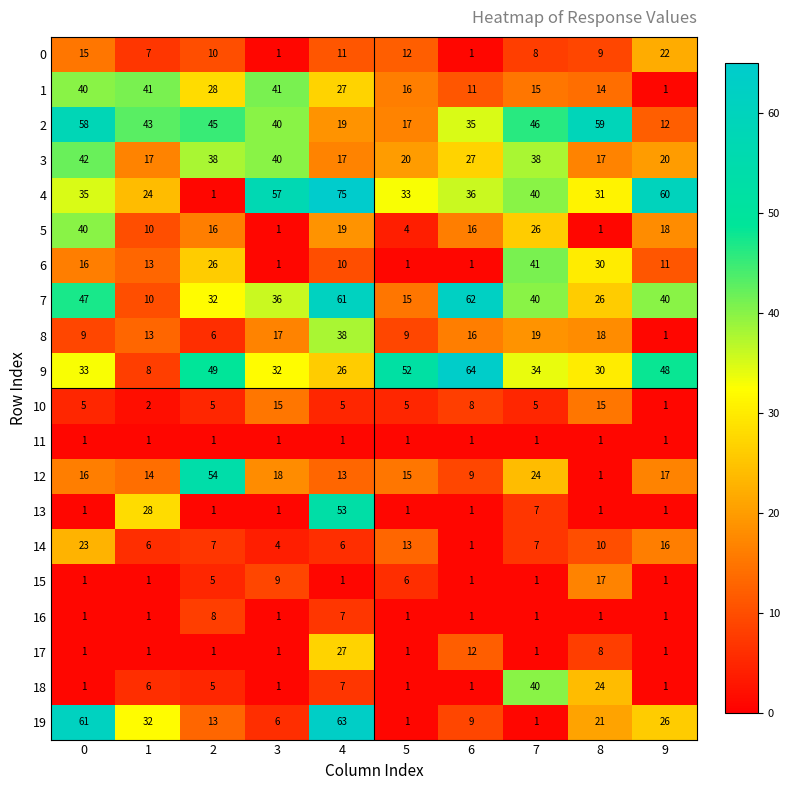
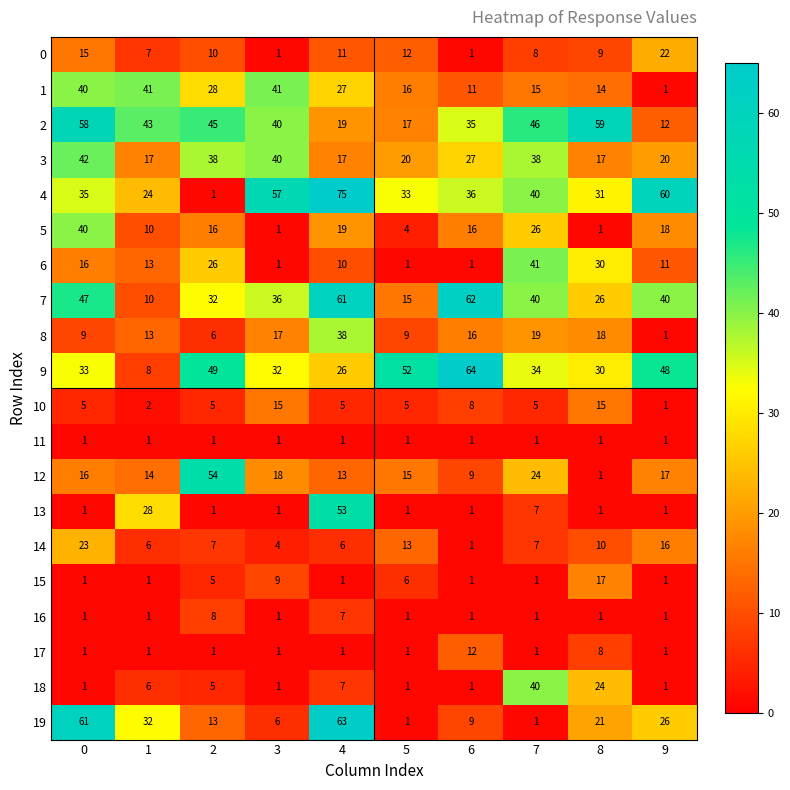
  {
    "0": {
      "0": 15,
      "1": 7,
      "2": 10,
      "3": 1,
      "4": 11,
      "5": 12,
      "6": 1,
      "7": 8,
      "8": 9,
      "9": 22
    },
    "1": {
      "0": 40,
      "1": 41,
      "2": 28,
      "3": 41,
      "4": 27,
      "5": 16,
      "6": 11,
      "7": 15,
      "8": 14,
      "9": 1
    },
    "2": {
      "0": 58,
      "1": 43,
      "2": 45,
      "3": 40,
      "4": 19,
      "5": 17,
      "6": 35,
      "7": 46,
      "8": 59,
      "9": 12
    },
    "3": {
      "0": 42,
      "1": 17,
      "2": 38,
      "3": 40,
      "4": 17,
      "5": 20,
      "6": 27,
      "7": 38,
      "8": 17,
      "9": 20
    },
    "4": {
      "0": 35,
      "1": 24,
      "2": 1,
      "3": 57,
      "4": 75,
      "5": 33,
      "6": 36,
      "7": 40,
      "8": 31,
      "9": 60
    },
    "5": {
      "0": 40,
      "1": 10,
      "2": 16,
      "3": 1,
      "4": 19,
      "5": 4,
      "6": 16,
      "7": 26,
      "8": 1,
      "9": 18
    },
    "6": {
      "0": 16,
      "1": 13,
      "2": 26,
      "3": 1,
      "4": 10,
      "5": 1,
      "6": 1,
      "7": 41,
      "8": 30,
      "9": 11
    },
    "7": {
      "0": 47,
      "1": 10,
      "2": 32,
      "3": 36,
      "4": 61,
      "5": 15,
      "6": 62,
      "7": 40,
      "8": 26,
      "9": 40
    },
    "8": {
      "0": 9,
      "1": 13,
      "2": 6,
      "3": 17,
      "4": 38,
      "5": 9,
      "6": 16,
      "7": 19,
      "8": 18,
      "9": 1
    },
    "9": {
      "0": 33,
      "1": 8,
      "2": 49,
      "3": 32,
      "4": 26,
      "5": 52,
      "6": 64,
      "7": 34,
      "8": 30,
      "9": 48
    },
    "10": {
      "0": 5,
      "1": 2,
      "2": 5,
      "3": 15,
      "4": 5,
      "5": 5,
      "6": 8,
      "7": 5,
      "8": 15,
      "9": 1
    },
    "11": {
      "0": 1,
      "1": 1,
      "2": 1,
      "3": 1,
      "4": 1,
      "5": 1,
      "6": 1,
      "7": 1,
      "8": 1,
      "9": 1
    },
    "12": {
      "0": 16,
      "1": 14,
      "2": 54,
      "3": 18,
      "4": 13,
      "5": 15,
      "6": 9,
      "7": 24,
      "8": 1,
      "9": 17
    },
    "13": {
      "0": 1,
      "1": 28,
      "2": 1,
      "3": 1,
      "4": 53,
      "5": 1,
      "6": 1,
      "7": 7,
      "8": 1,
      "9": 1
    },
    "14": {
      "0": 23,
      "1": 6,
      "2": 7,
      "3": 4,
      "4": 6,
      "5": 13,
      "6": 1,
      "7": 7,
      "8": 10,
      "9": 16
    },
    "15": {
      "0": 1,
      "1": 1,
      "2": 5,
      "3": 9,
      "4": 1,
      "5": 6,
      "6": 1,
      "7": 1,
      "8": 17,
      "9": 1
    },
    "16": {
      "0": 1,
      "1": 1,
      "2": 8,
      "3": 1,
      "4": 7,
      "5": 1,
      "6": 1,
      "7": 1,
      "8": 1,
      "9": 1
    },
    "17": {
      "0": 1,
      "1": 1,
      "2": 1,
      "3": 1,
-     "4": 27,
+     "4": 1,
      "5": 1,
      "6": 12,
      "7": 1,
      "8": 8,
      "9": 1
    },
    "18": {
      "0": 1,
      "1": 6,
      "2": 5,
      "3": 1,
      "4": 7,
      "5": 1,
      "6": 1,
      "7": 40,
      "8": 24,
      "9": 1
    },
    "19": {
      "0": 61,
      "1": 32,
      "2": 13,
      "3": 6,
      "4": 63,
      "5": 1,
      "6": 9,
      "7": 1,
      "8": 21,
      "9": 26
    }
  }
